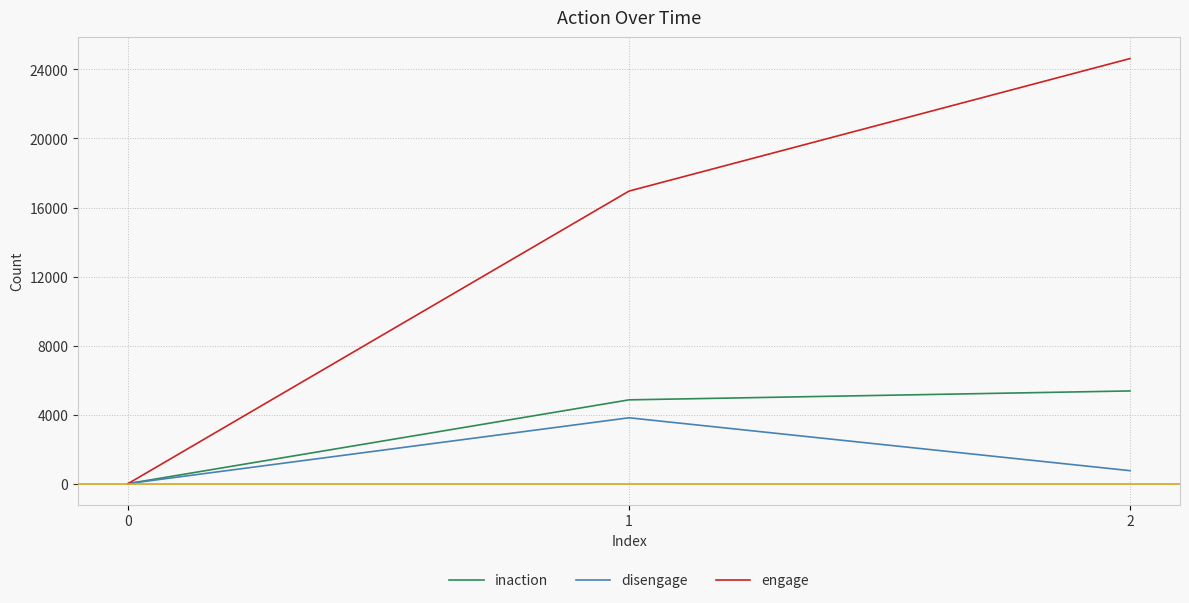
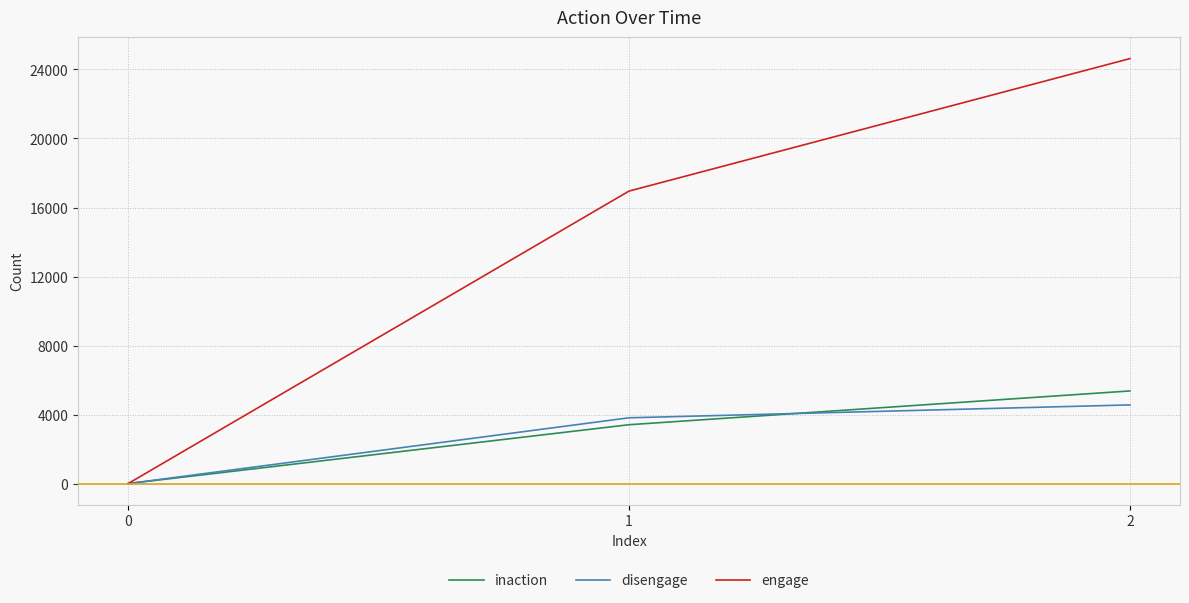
  {
    "inaction": {
-     "1": 4900,
+     "1": 3400,
      "2": 5400
    },
    "disengage": {
      "1": 3800,
-     "2": 700
+     "2": 4600
    },
    "engage": {
      "1": 17000,
      "2": 24600
    }
  }
